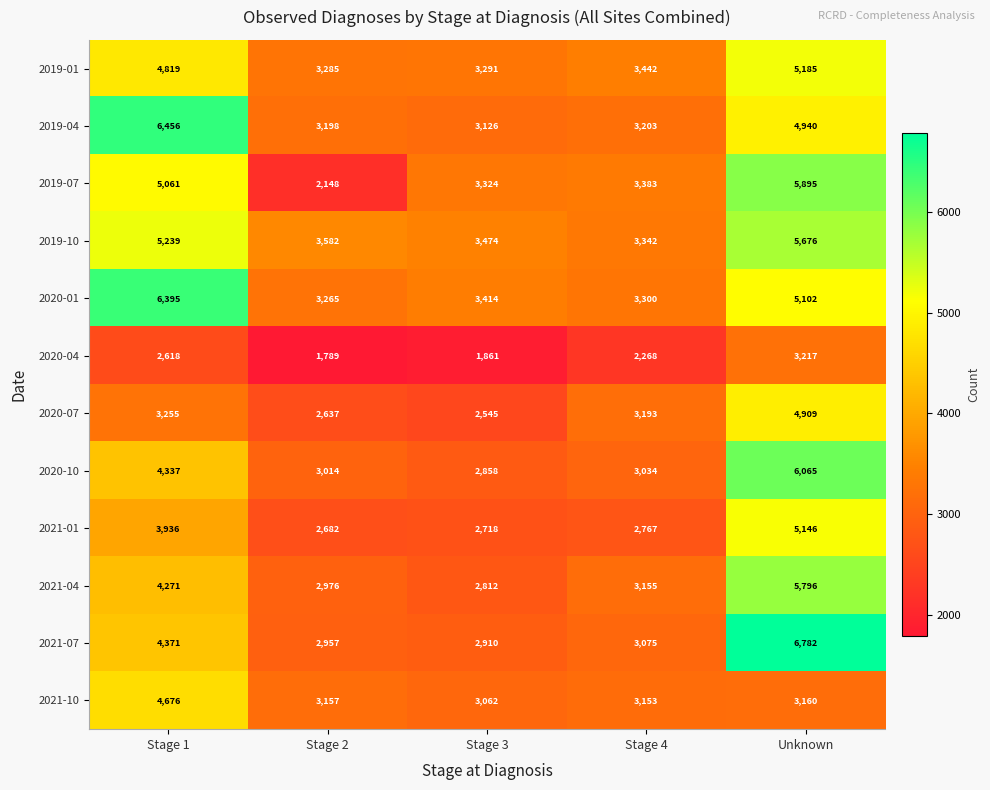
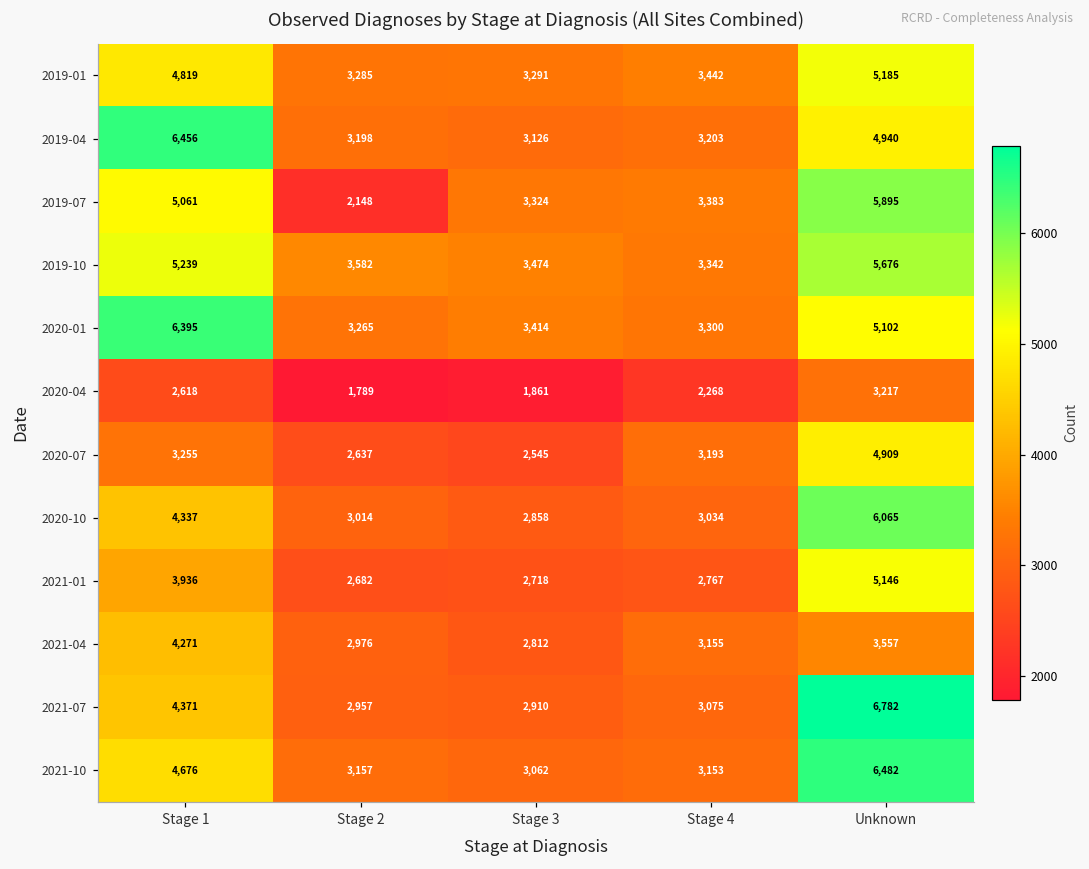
  {
    "2019-01": {
      "Stage 1": "4,819",
      "Stage 2": "3,285",
      "Stage 3": "3,291",
      "Stage 4": "3,442",
      "Unknown": "5,185"
    },
    "2019-04": {
      "Stage 1": "6,456",
      "Stage 2": "3,198",
      "Stage 3": "3,126",
      "Stage 4": "3,203",
      "Unknown": "4,940"
    },
    "2019-07": {
      "Stage 1": "5,061",
      "Stage 2": "2,148",
      "Stage 3": "3,324",
      "Stage 4": "3,383",
      "Unknown": "5,895"
    },
    "2019-10": {
      "Stage 1": "5,239",
      "Stage 2": "3,582",
      "Stage 3": "3,474",
      "Stage 4": "3,342",
      "Unknown": "5,676"
    },
    "2020-01": {
      "Stage 1": "6,395",
      "Stage 2": "3,265",
      "Stage 3": "3,414",
      "Stage 4": "3,300",
      "Unknown": "5,102"
    },
    "2020-04": {
      "Stage 1": "2,618",
      "Stage 2": "1,789",
      "Stage 3": "1,861",
      "Stage 4": "2,268",
      "Unknown": "3,217"
    },
    "2020-07": {
      "Stage 1": "3,255",
      "Stage 2": "2,637",
      "Stage 3": "2,545",
      "Stage 4": "3,193",
      "Unknown": "4,909"
    },
    "2020-10": {
      "Stage 1": "4,337",
      "Stage 2": "3,014",
      "Stage 3": "2,858",
      "Stage 4": "3,034",
      "Unknown": "6,065"
    },
    "2021-01": {
      "Stage 1": "3,936",
      "Stage 2": "2,682",
      "Stage 3": "2,718",
      "Stage 4": "2,767",
      "Unknown": "5,146"
    },
    "2021-04": {
      "Stage 1": "4,271",
      "Stage 2": "2,976",
      "Stage 3": "2,812",
      "Stage 4": "3,155",
-     "Unknown": "5,796"
+     "Unknown": "3,557"
    },
    "2021-07": {
      "Stage 1": "4,371",
      "Stage 2": "2,957",
      "Stage 3": "2,910",
      "Stage 4": "3,075",
      "Unknown": "6,782"
    },
    "2021-10": {
      "Stage 1": "4,676",
      "Stage 2": "3,157",
      "Stage 3": "3,062",
      "Stage 4": "3,153",
-     "Unknown": "3,160"
+     "Unknown": "6,482"
    }
  }
